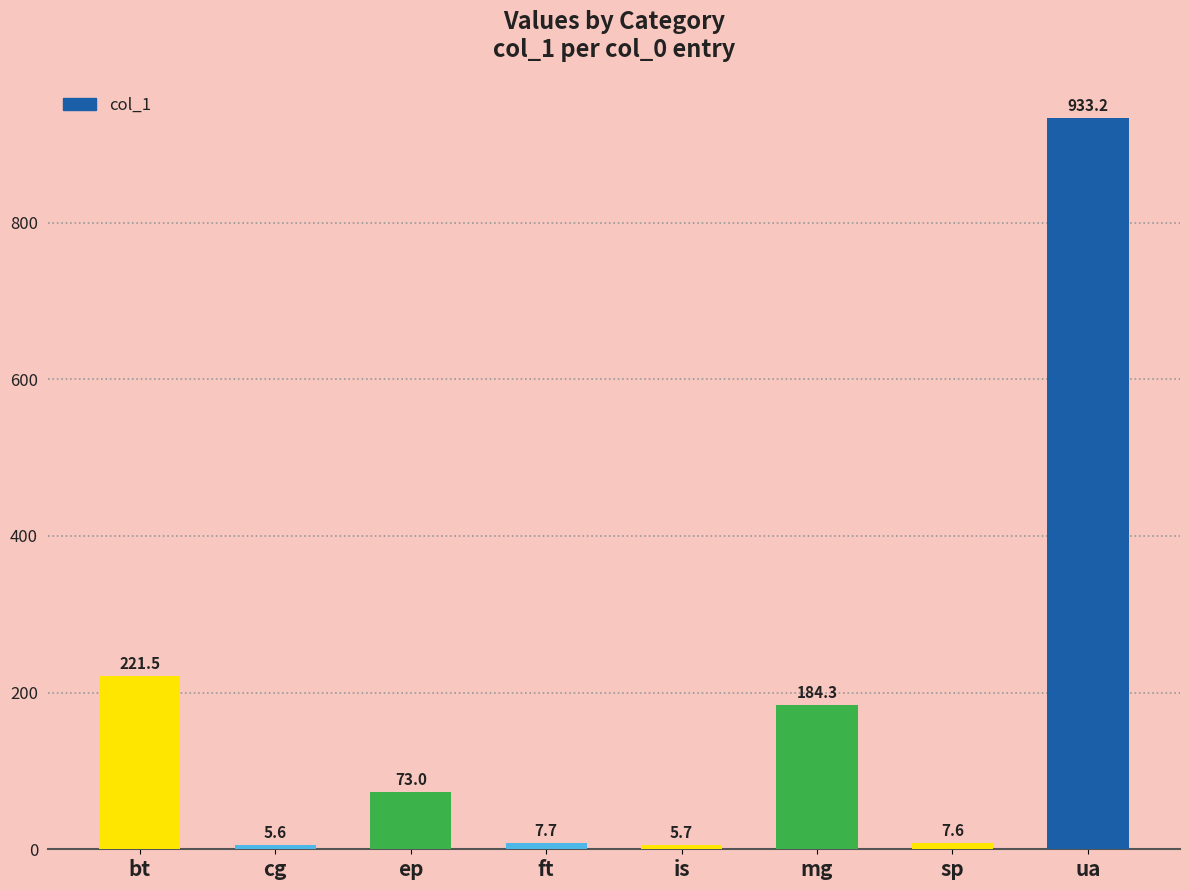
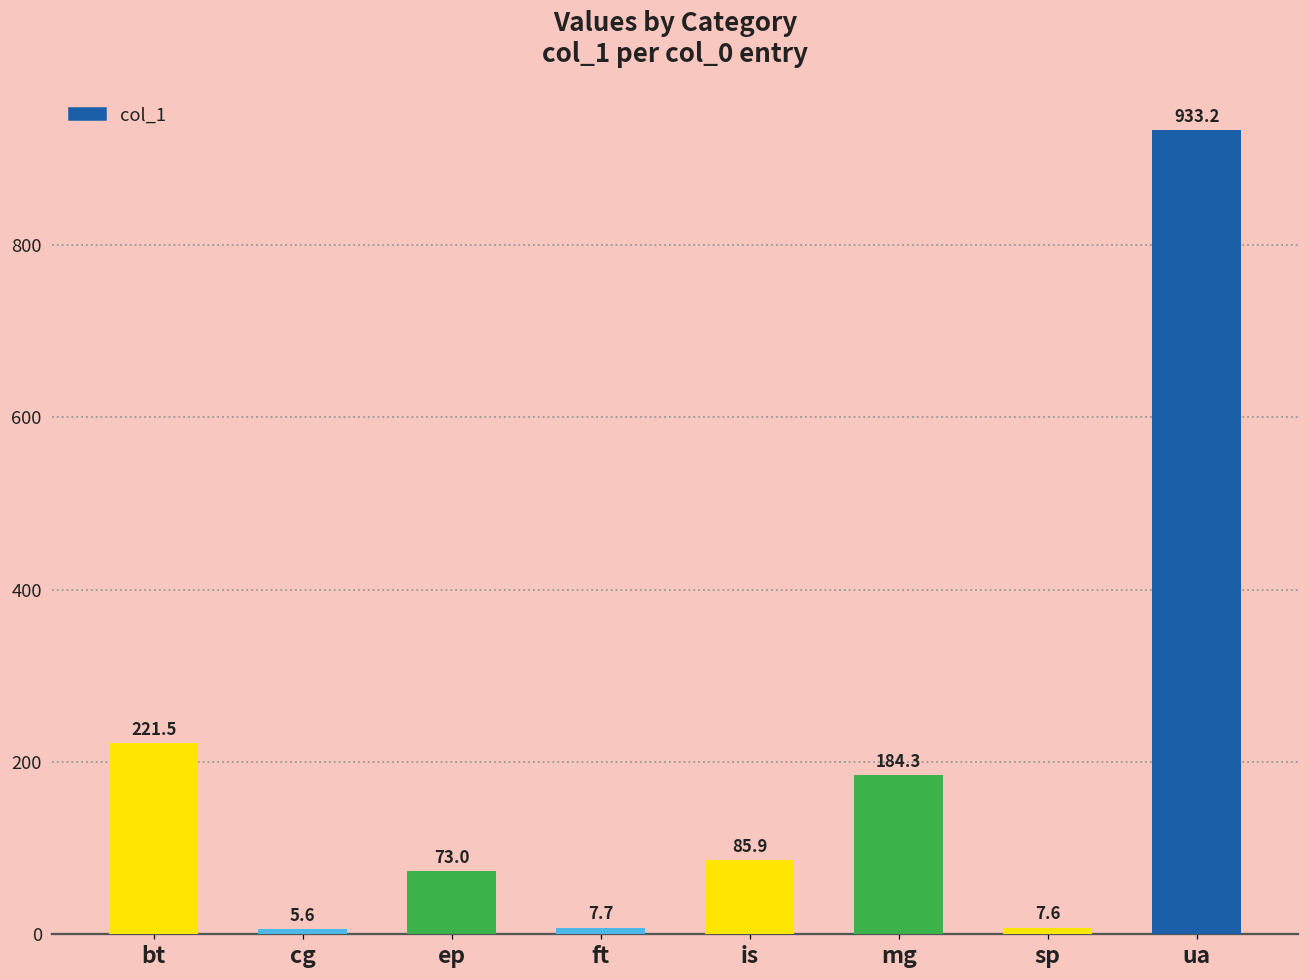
  {
    "bt": 221.5,
    "cg": 5.6,
    "ep": 73.0,
    "ft": 7.7,
-   "is": 5.7,
+   "is": 85.9,
    "mg": 184.3,
    "sp": 7.6,
    "ua": 933.2
  }
